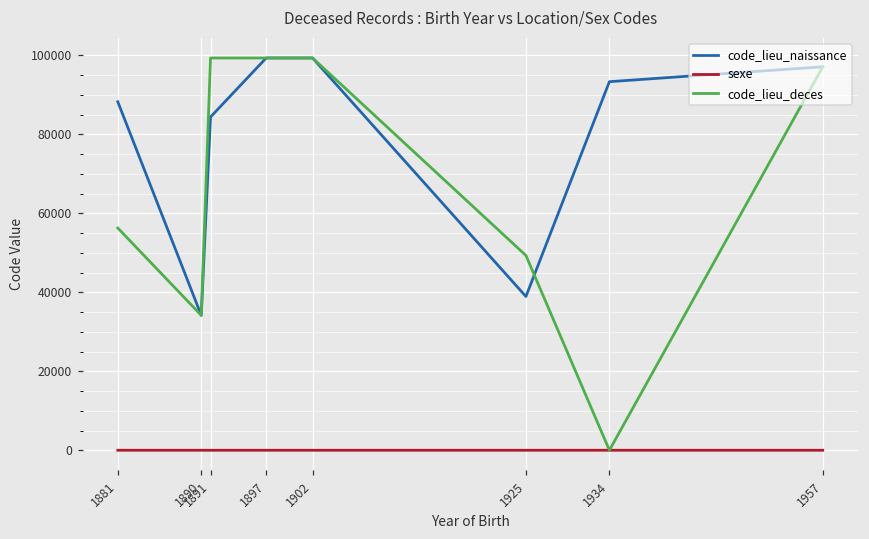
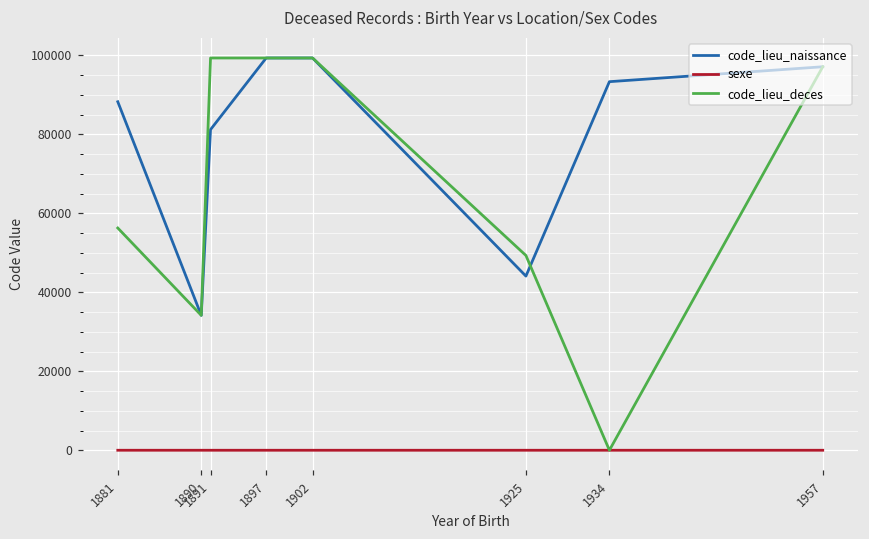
  {
    "code_lieu_naissance": {
      "1881": 88000,
-     "1891": 84000,
-     "1925": 39000,
+     "1891": 81000,
+     "1925": 44000,
      "1934": 93000
    },
    "sexe": {
      "1881": 0,
      "1890": 0,
      "1891": 0,
      "1897": 0,
      "1902": 0,
      "1925": 0,
      "1957": 0
    },
    "code_lieu_deces": {
      "1881": 56000,
      "1891": 99000,
      "1925": 49000
    }
  }
